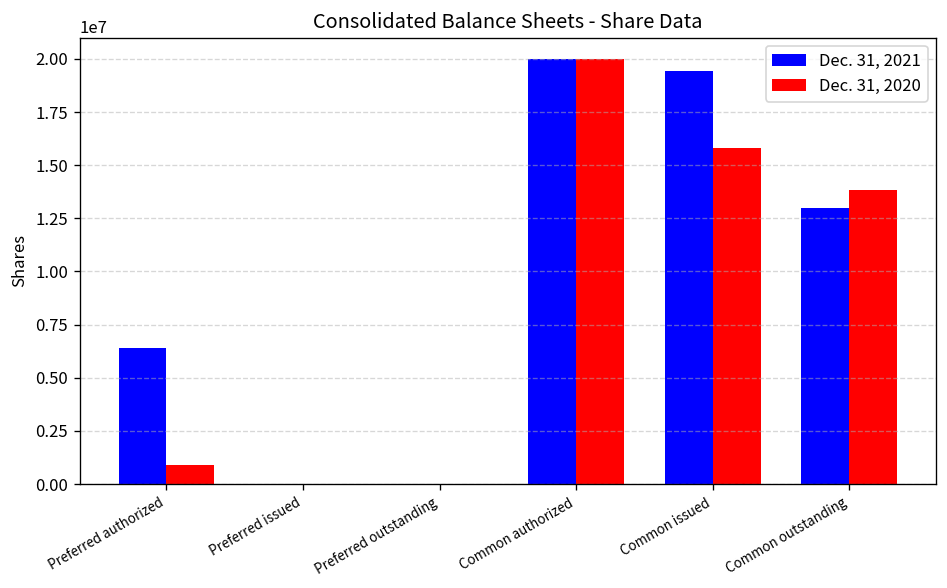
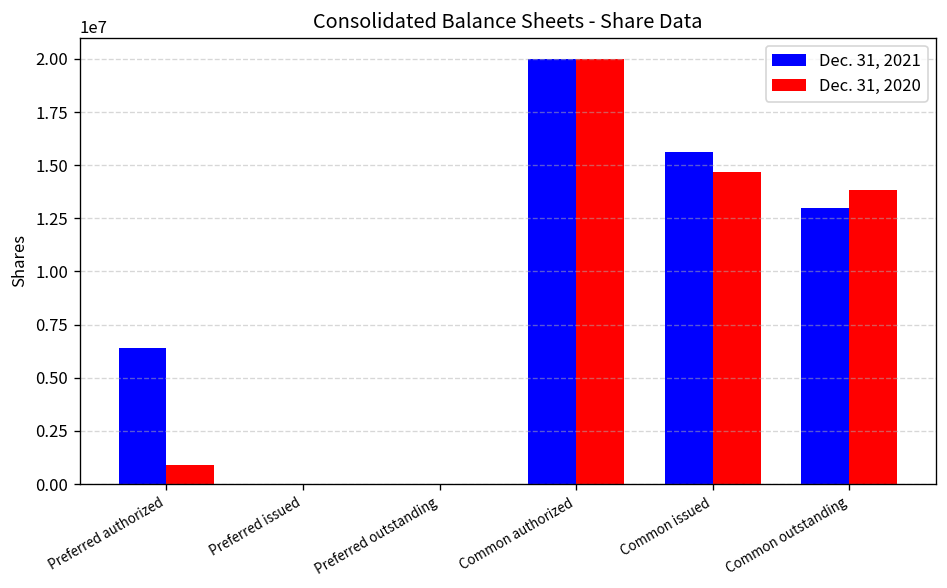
  {
    "Dec. 31, 2021": {
      "Preferred authorized": 6400000,
      "Preferred issued": 0,
      "Preferred outstanding": 0,
      "Common authorized": 20000000,
-     "Common issued": 19400000,
+     "Common issued": 15600000,
      "Common outstanding": 13000000
    },
    "Dec. 31, 2020": {
      "Preferred authorized": 900000,
      "Preferred issued": 0,
      "Preferred outstanding": 0,
      "Common authorized": 20000000,
-     "Common issued": 15800000,
+     "Common issued": 14700000,
      "Common outstanding": 13800000
    }
  }
